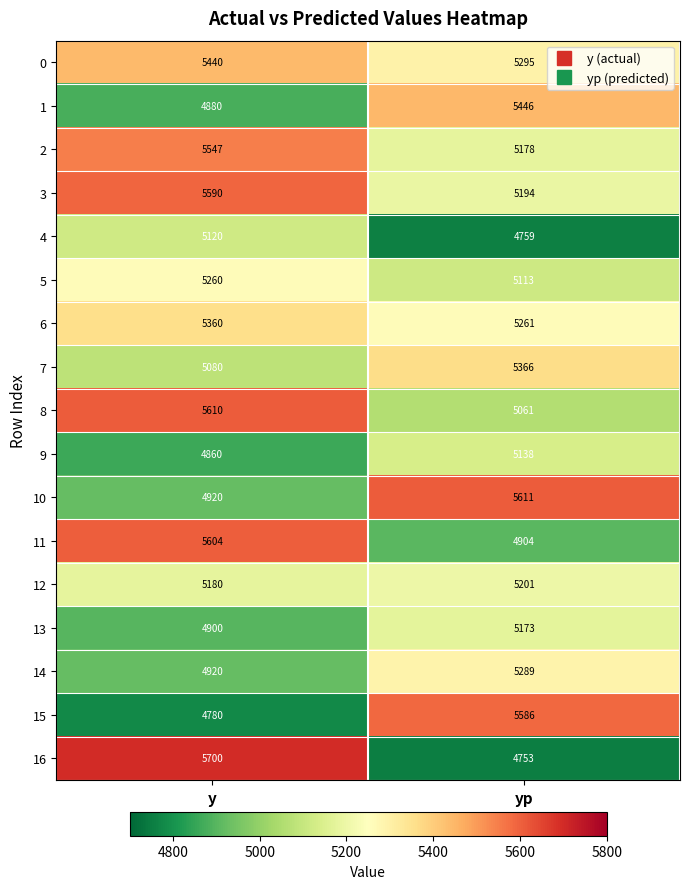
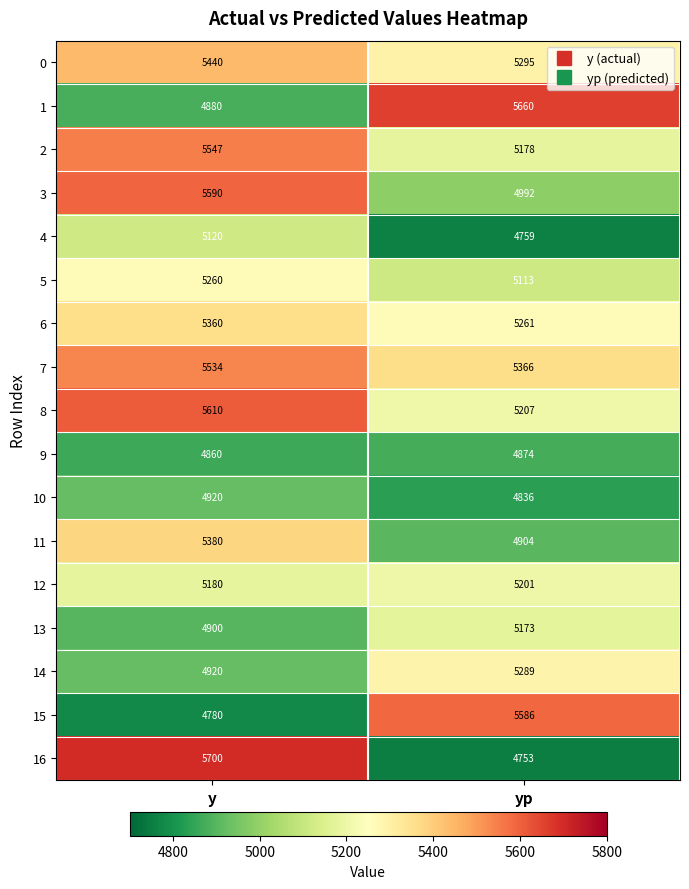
  {
    "0": {
      "y": 5440,
      "yp": 5295
    },
    "1": {
      "y": 4880,
-     "yp": 5446
+     "yp": 5660
    },
    "2": {
      "y": 5547,
      "yp": 5178
    },
    "3": {
      "y": 5590,
-     "yp": 5194
+     "yp": 4992
    },
    "4": {
      "y": 5120,
      "yp": 4759
    },
    "5": {
      "y": 5260,
      "yp": 5113
    },
    "6": {
      "y": 5360,
      "yp": 5261
    },
    "7": {
-     "y": 5080,
+     "y": 5534,
      "yp": 5366
    },
    "8": {
      "y": 5610,
-     "yp": 5061
+     "yp": 5207
    },
    "9": {
      "y": 4860,
-     "yp": 5138
+     "yp": 4874
    },
    "10": {
      "y": 4920,
-     "yp": 5611
+     "yp": 4836
    },
    "11": {
-     "y": 5604,
+     "y": 5380,
      "yp": 4904
    },
    "12": {
      "y": 5180,
      "yp": 5201
    },
    "13": {
      "y": 4900,
      "yp": 5173
    },
    "14": {
      "y": 4920,
      "yp": 5289
    },
    "15": {
      "y": 4780,
      "yp": 5586
    },
    "16": {
      "y": 5700,
      "yp": 4753
    }
  }
